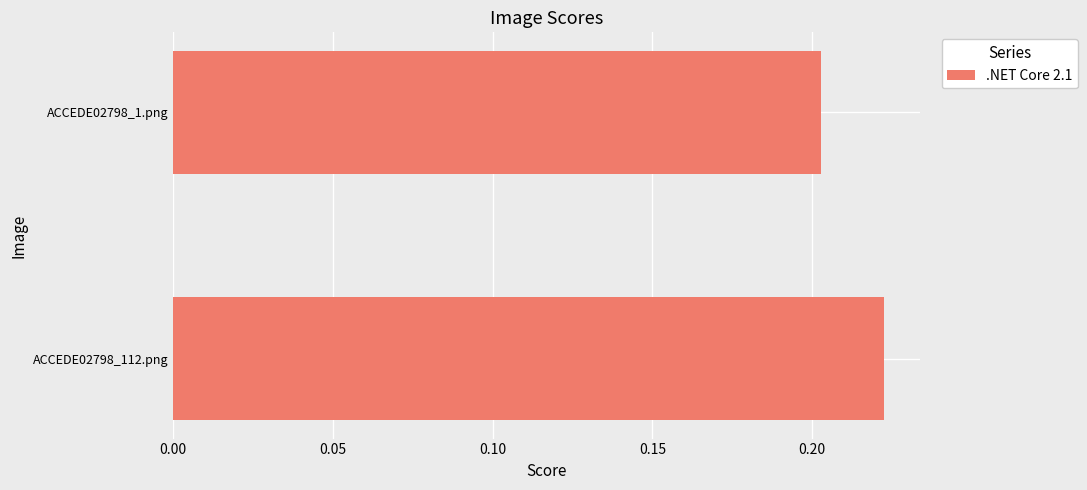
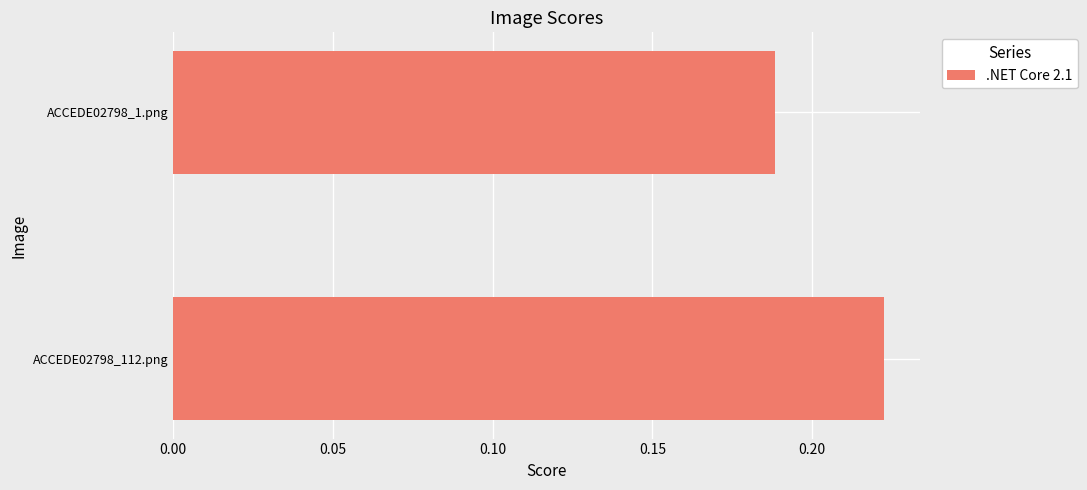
  {
-   "ACCEDE02798_1.png": 0.203,
+   "ACCEDE02798_1.png": 0.188,
    "ACCEDE02798_112.png": 0.222
  }
